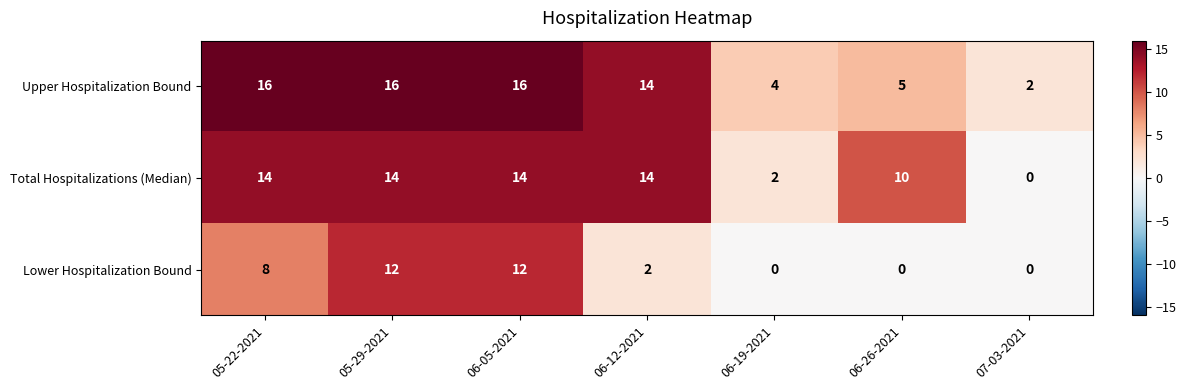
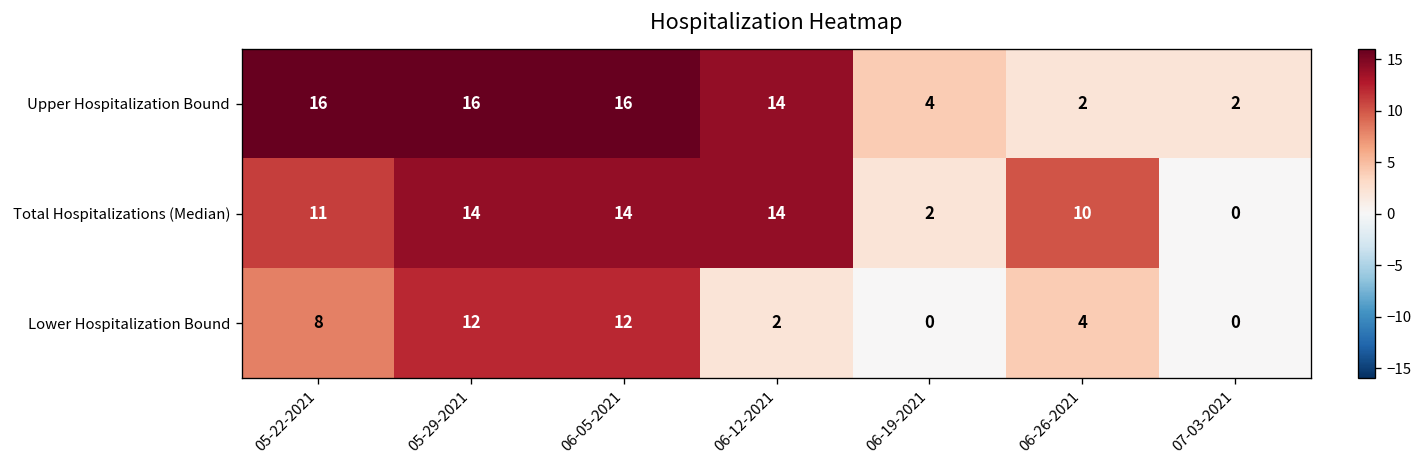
  {
    "Upper Hospitalization Bound": {
      "05-22-2021": 16,
      "05-29-2021": 16,
      "06-05-2021": 16,
      "06-12-2021": 14,
      "06-19-2021": 4,
-     "06-26-2021": 5,
+     "06-26-2021": 2,
      "07-03-2021": 2
    },
    "Total Hospitalizations (Median)": {
-     "05-22-2021": 14,
+     "05-22-2021": 11,
      "05-29-2021": 14,
      "06-05-2021": 14,
      "06-12-2021": 14,
      "06-19-2021": 2,
      "06-26-2021": 10,
      "07-03-2021": 0
    },
    "Lower Hospitalization Bound": {
      "05-22-2021": 8,
      "05-29-2021": 12,
      "06-05-2021": 12,
      "06-12-2021": 2,
      "06-19-2021": 0,
-     "06-26-2021": 0,
+     "06-26-2021": 4,
      "07-03-2021": 0
    }
  }
